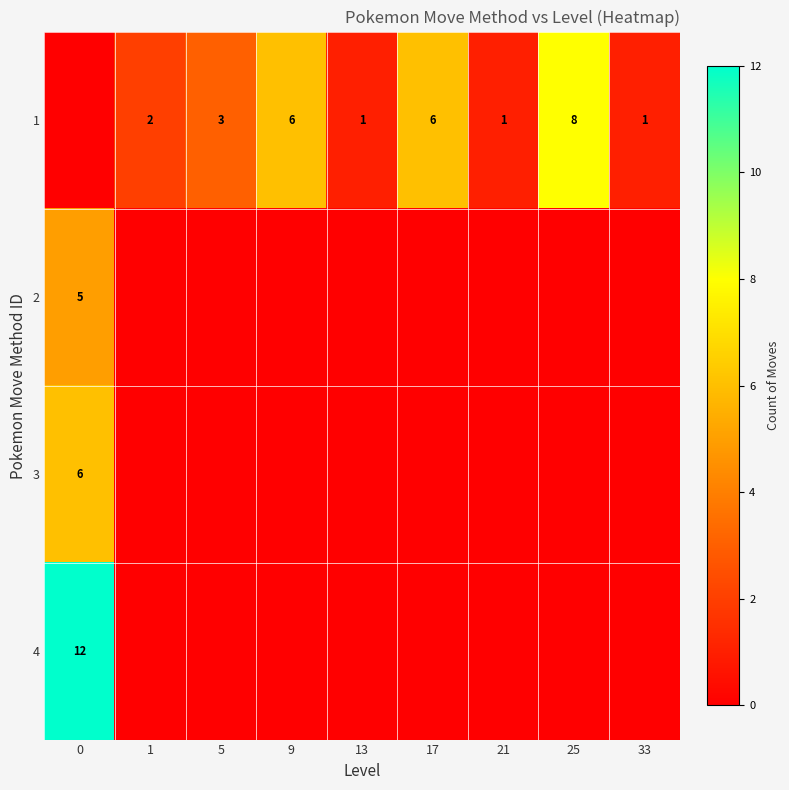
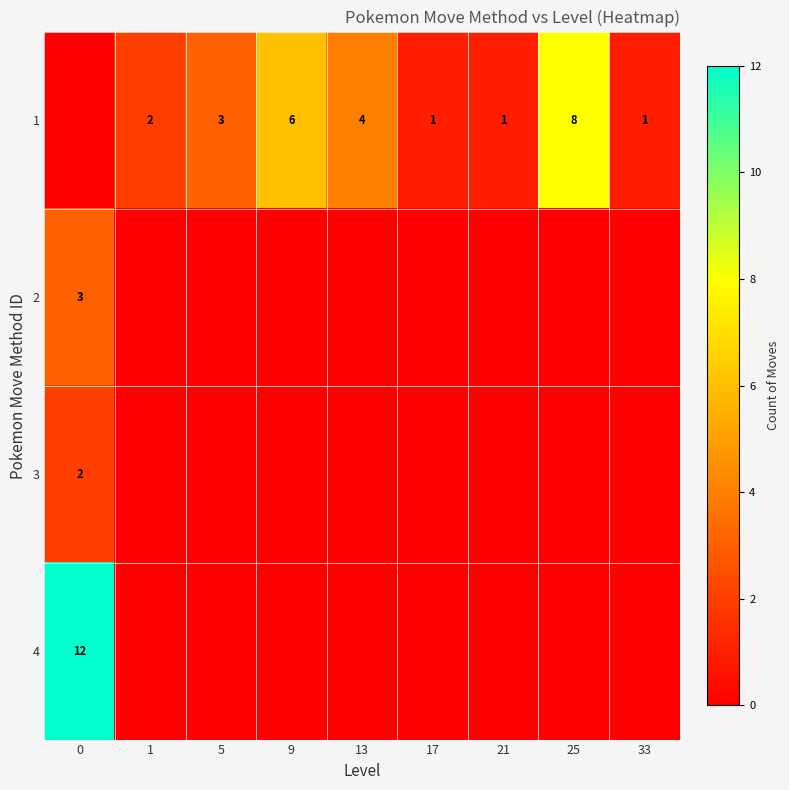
  {
    "1": {
      "1": 2,
      "5": 3,
      "9": 6,
-     "13": 1,
-     "17": 6,
+     "13": 4,
+     "17": 1,
      "21": 1,
      "25": 8,
      "33": 1
    },
    "2": {
-     "0": 5
+     "0": 3
    },
    "3": {
-     "0": 6
+     "0": 2
    },
    "4": {
      "0": 12
    }
  }
